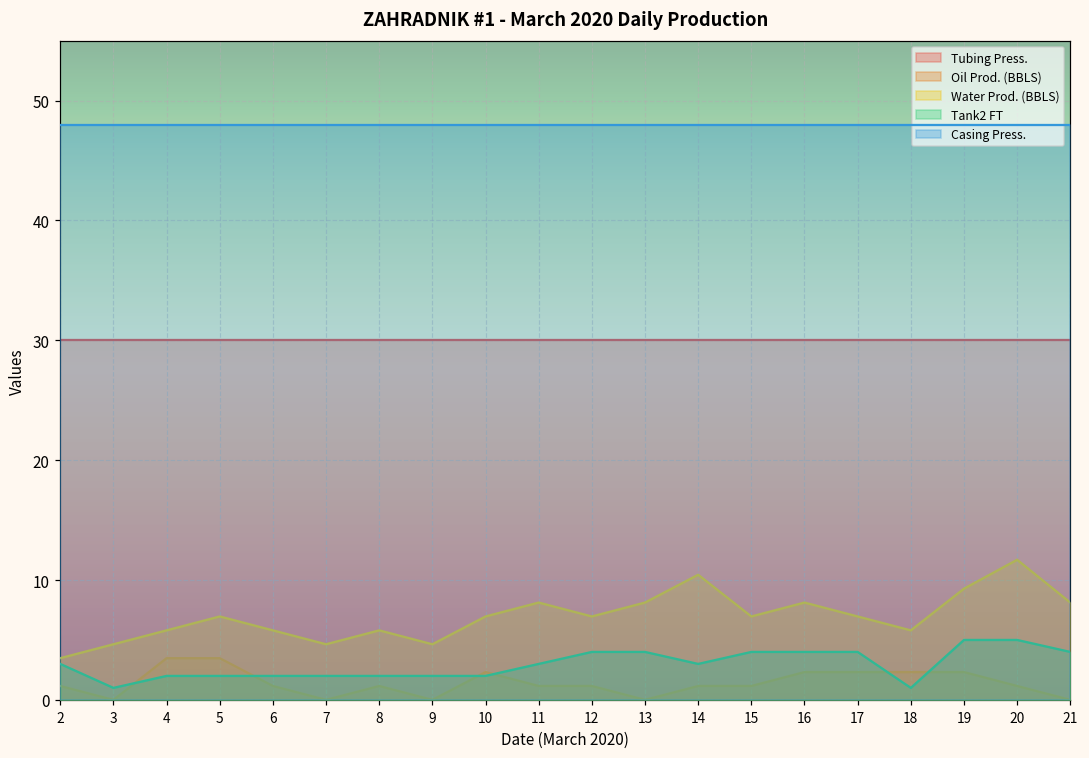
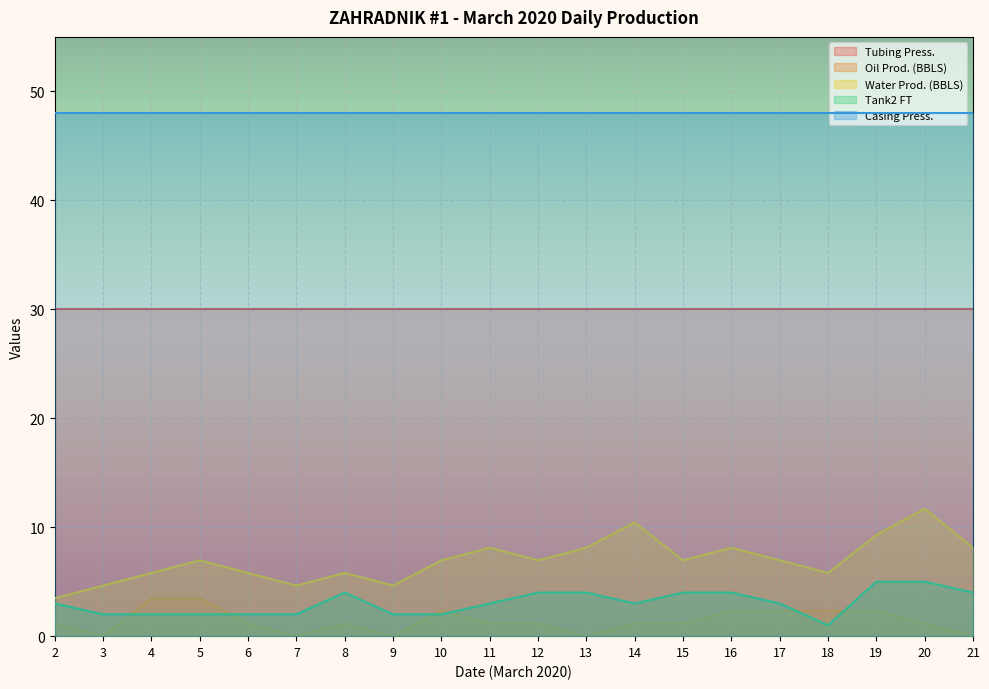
  {
    "Tank2 FT": {
      "2": 3,
-     "3": 1,
+     "3": 2,
      "4": 2,
      "5": 2,
      "6": 2,
      "7": 2,
-     "8": 2,
+     "8": 4,
      "9": 2,
      "10": 2,
      "11": 3,
      "12": 4,
      "13": 4,
      "14": 3,
      "15": 4,
      "16": 4,
-     "17": 4,
+     "17": 3,
      "18": 1,
      "19": 5,
      "20": 5,
      "21": 4
    },
    "Casing Press.": {
      "2": 48,
      "3": 48,
      "4": 48,
      "5": 48,
      "6": 48,
      "7": 48,
      "8": 48,
      "9": 48,
      "10": 48,
      "11": 48,
      "12": 48,
      "13": 48,
      "14": 48,
      "15": 48,
      "16": 48,
      "17": 48,
      "18": 48,
      "21": 48
    }
  }
